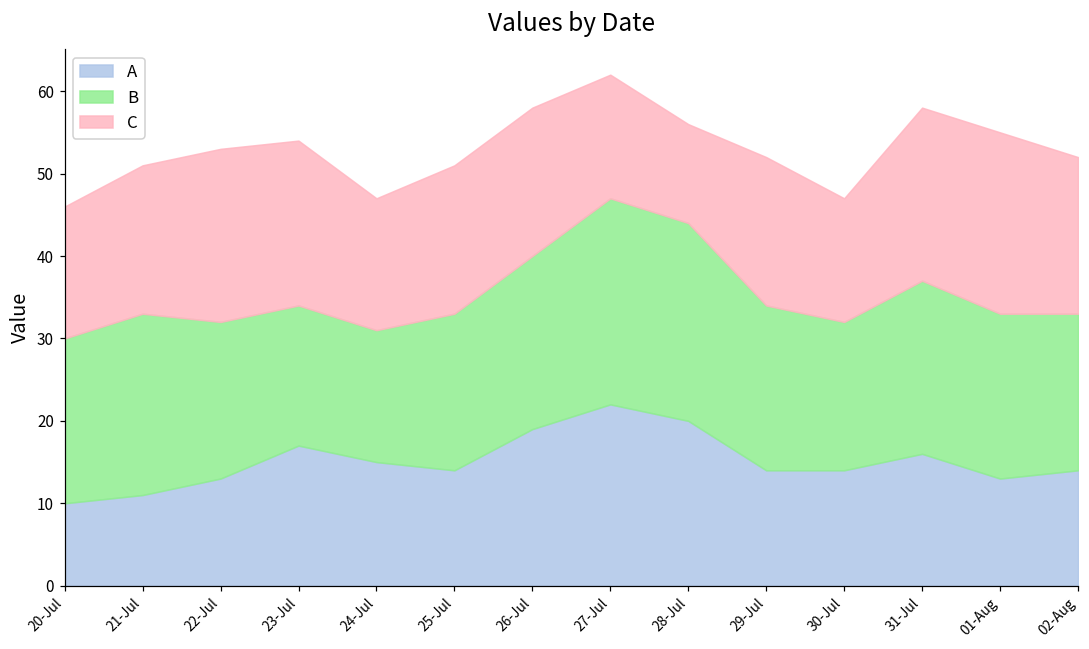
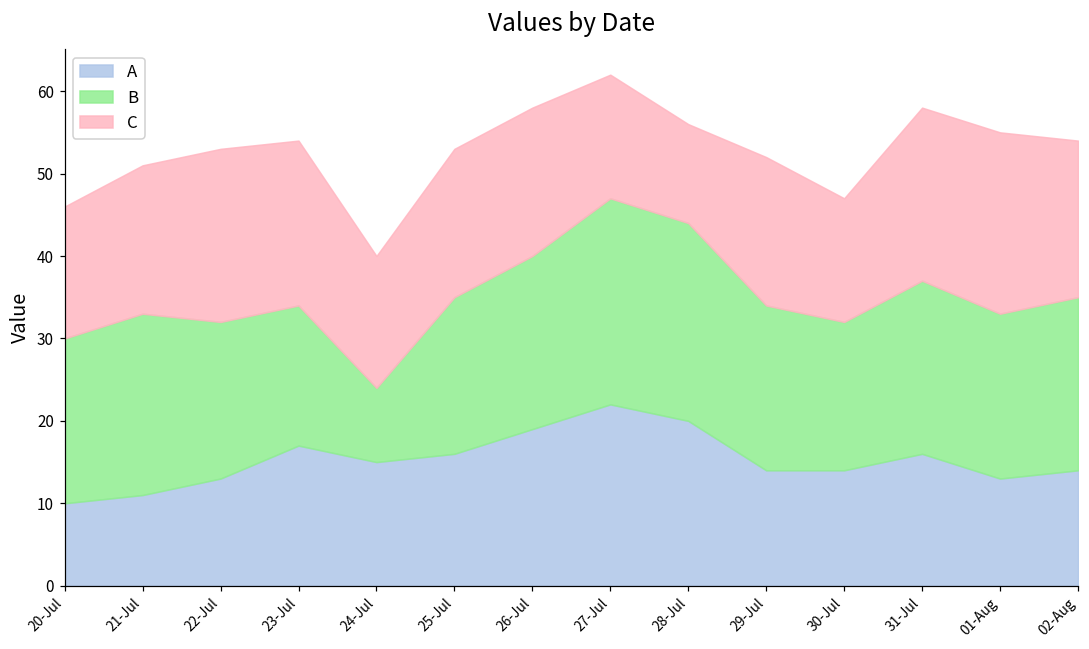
  {
    "A": {
      "20-Jul": 10,
      "21-Jul": 11,
      "22-Jul": 13,
      "23-Jul": 17,
      "24-Jul": 15,
-     "25-Jul": 14,
+     "25-Jul": 16,
      "26-Jul": 19,
      "27-Jul": 22,
      "28-Jul": 20,
      "29-Jul": 14,
      "30-Jul": 14,
      "31-Jul": 16,
      "01-Aug": 13,
      "02-Aug": 14
    },
    "B": {
      "20-Jul": 20,
      "21-Jul": 22,
      "22-Jul": 19,
      "23-Jul": 17,
-     "24-Jul": 16,
+     "24-Jul": 9,
      "25-Jul": 19,
      "26-Jul": 21,
      "27-Jul": 25,
      "28-Jul": 24,
      "29-Jul": 20,
      "30-Jul": 18,
      "31-Jul": 21,
      "01-Aug": 20,
-     "02-Aug": 19
+     "02-Aug": 21
    },
    "C": {
      "20-Jul": 16,
      "21-Jul": 18,
      "22-Jul": 21,
      "23-Jul": 20,
      "24-Jul": 16,
      "25-Jul": 18,
      "26-Jul": 18,
      "27-Jul": 15,
      "28-Jul": 12,
      "29-Jul": 18,
      "30-Jul": 15,
      "31-Jul": 21,
      "01-Aug": 22,
      "02-Aug": 19
    }
  }
